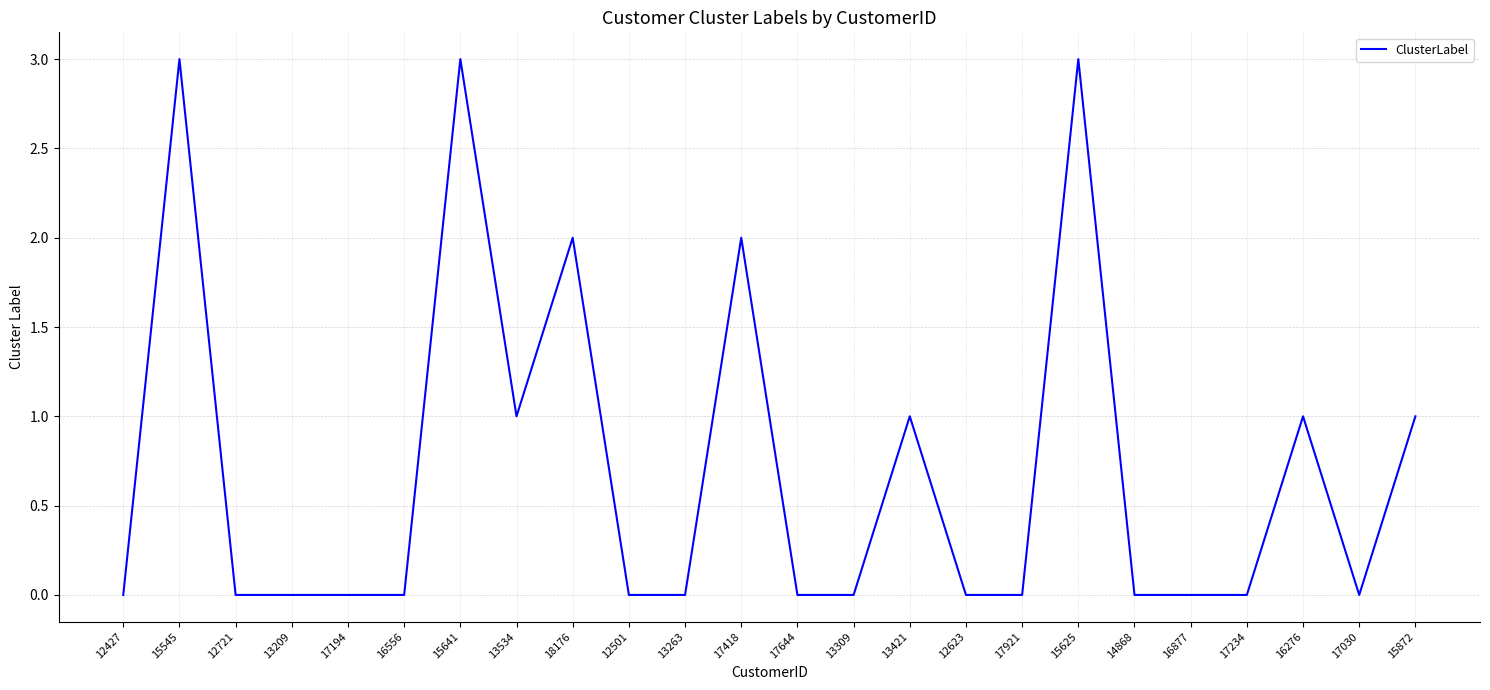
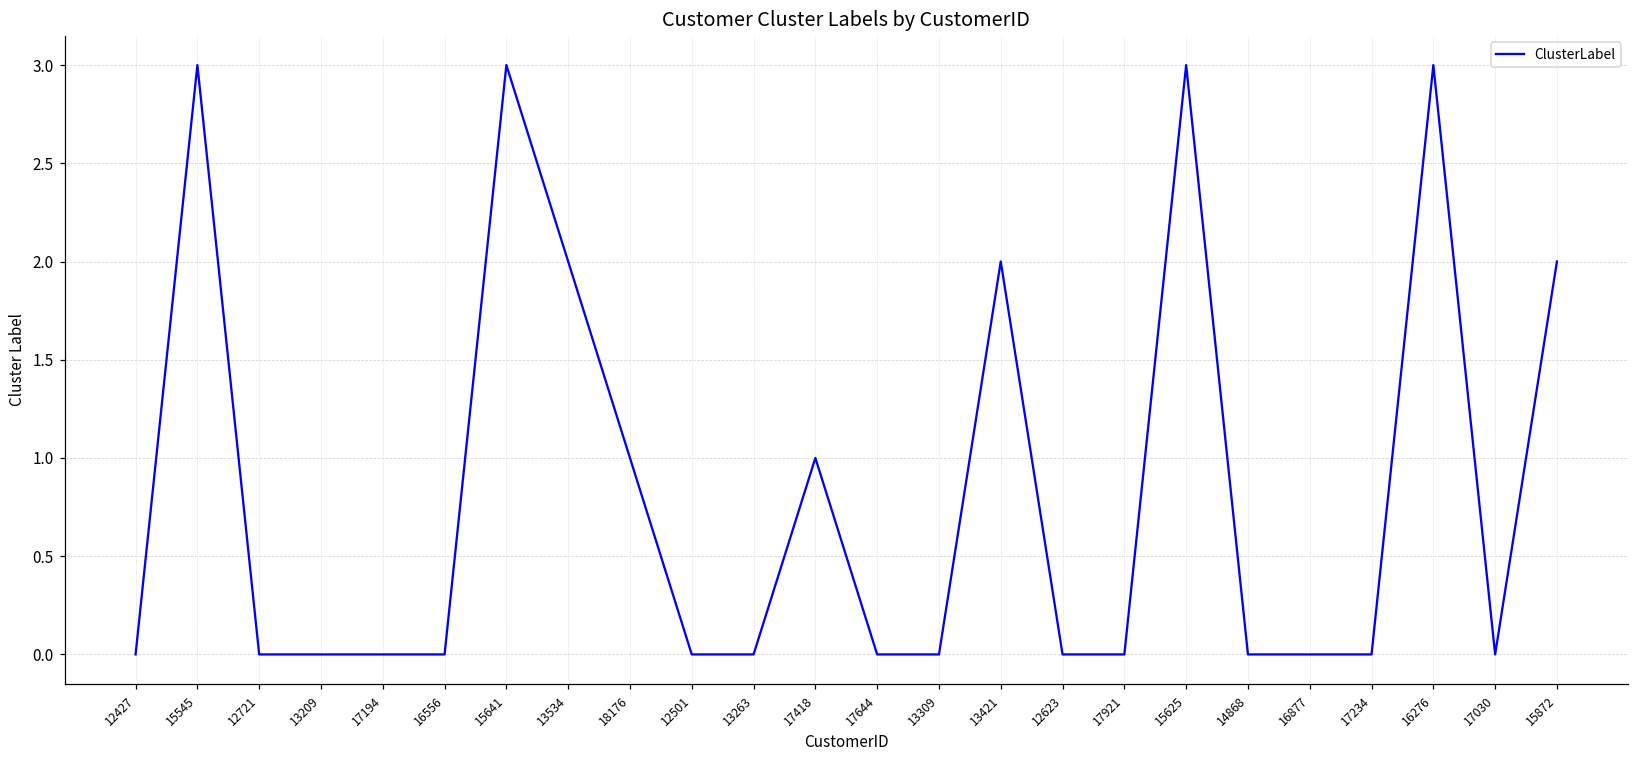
  {
    "12427": 0,
    "15545": 3,
    "12721": 0,
    "13209": 0,
    "17194": 0,
    "16556": 0,
    "15641": 3,
-   "13534": 1,
-   "18176": 2,
+   "13534": 2,
+   "18176": 1,
    "12501": 0,
    "13263": 0,
-   "17418": 2,
+   "17418": 1,
    "17644": 0,
    "13309": 0,
-   "13421": 1,
+   "13421": 2,
    "12623": 0,
    "17921": 0,
    "15625": 3,
    "14868": 0,
    "16877": 0,
    "17234": 0,
-   "16276": 1,
+   "16276": 3,
    "17030": 0,
-   "15872": 1
+   "15872": 2
  }
